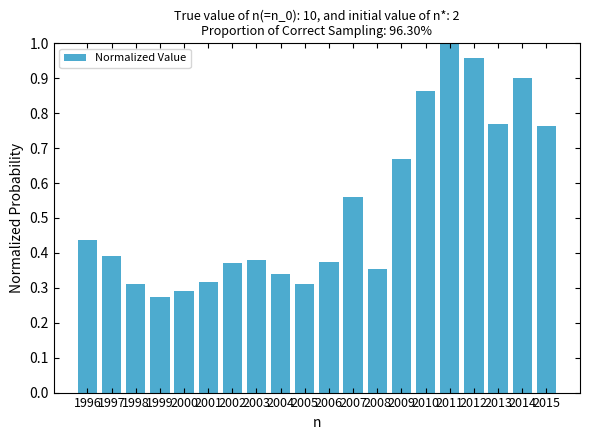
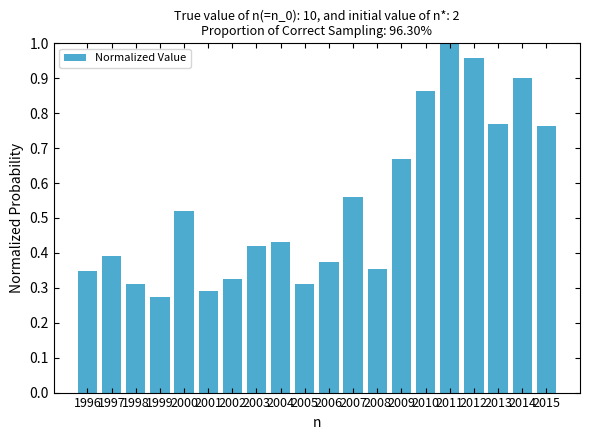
  {
-   "1996": 0.44,
+   "1996": 0.35,
    "1997": 0.39,
    "1998": 0.31,
    "1999": 0.27,
-   "2000": 0.29,
-   "2001": 0.32,
-   "2002": 0.37,
-   "2003": 0.38,
-   "2004": 0.34,
+   "2000": 0.52,
+   "2001": 0.29,
+   "2002": 0.32,
+   "2003": 0.42,
+   "2004": 0.43,
    "2005": 0.31,
    "2006": 0.37,
    "2007": 0.56,
    "2008": 0.35,
    "2009": 0.67,
    "2010": 0.86,
    "2011": 1.00,
    "2012": 0.96,
    "2013": 0.77,
    "2014": 0.90,
    "2015": 0.76
  }
